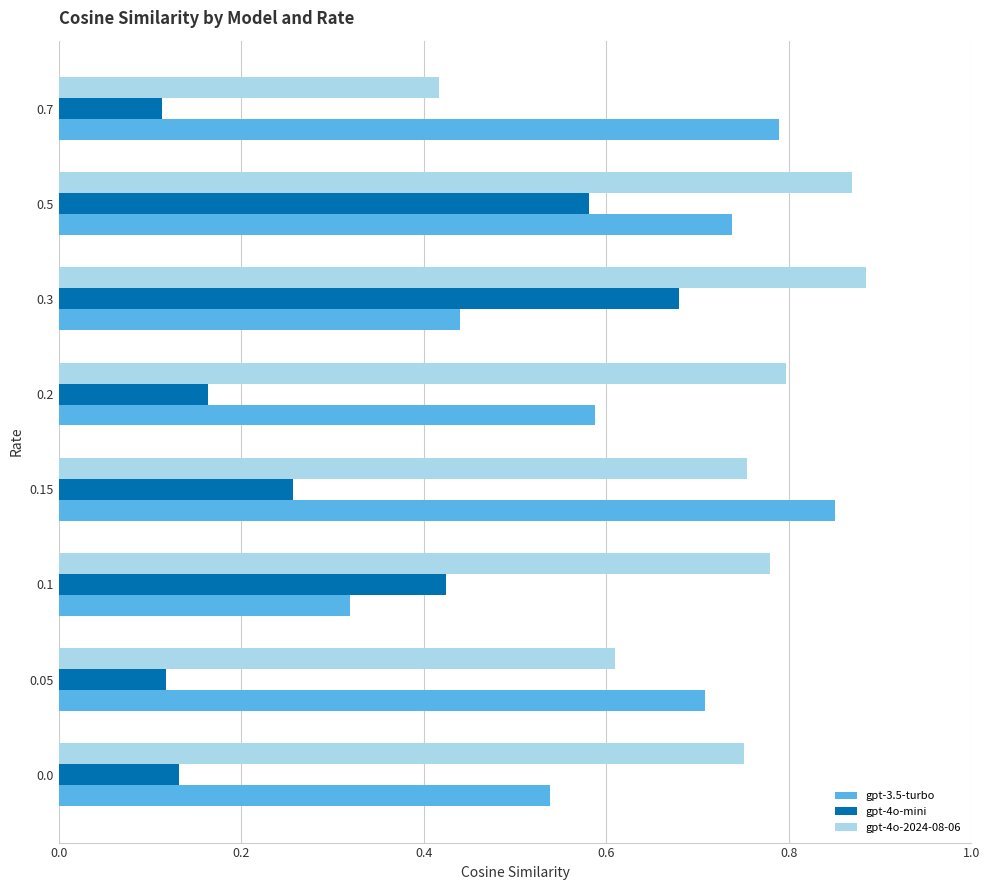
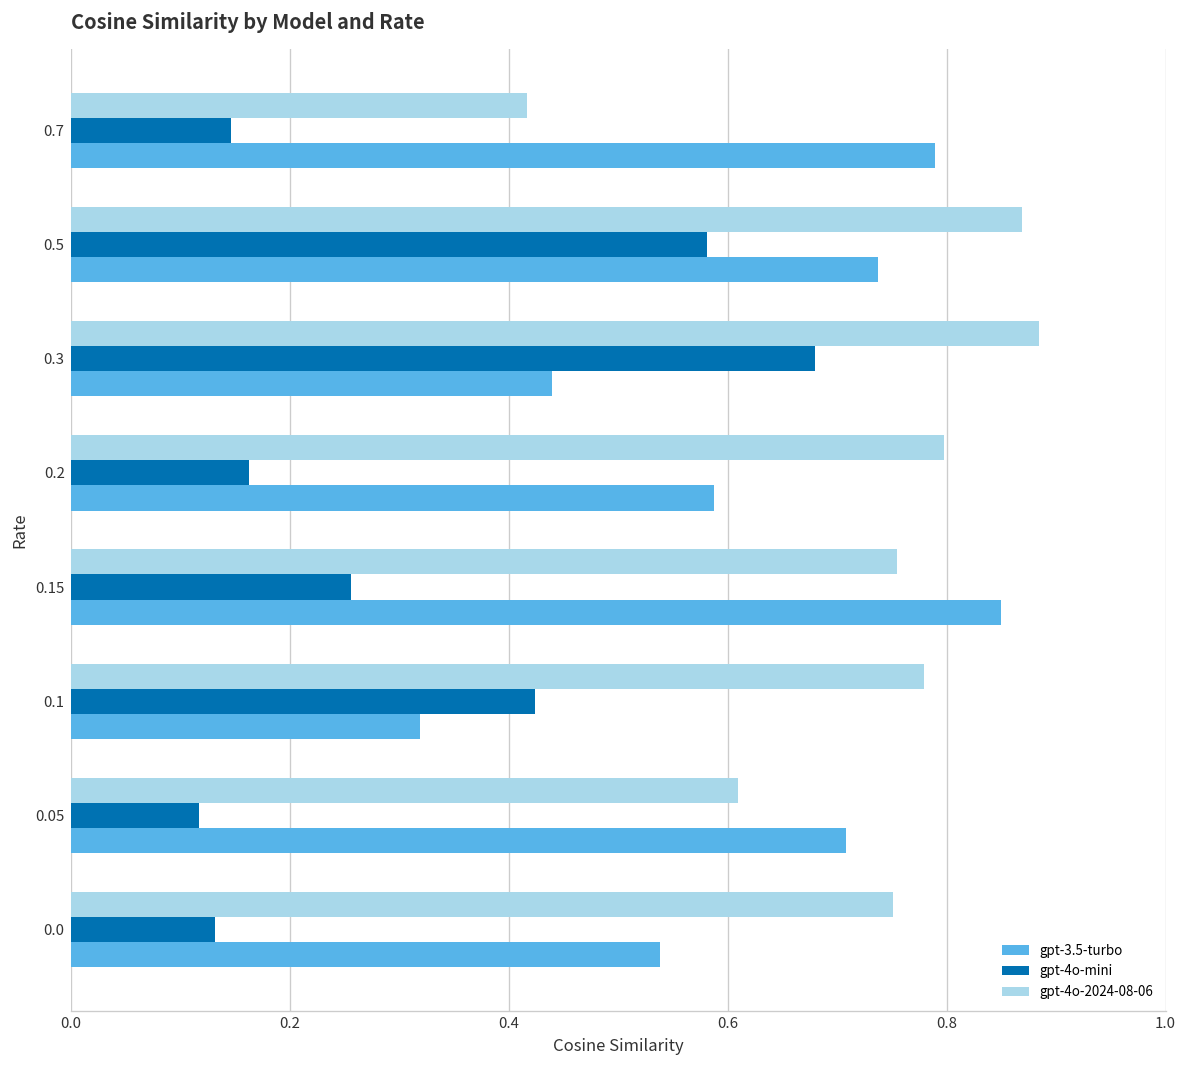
  {
    "gpt-3.5-turbo": {
      "0.7": 0.79,
      "0.5": 0.74,
      "0.3": 0.44,
      "0.2": 0.59,
      "0.15": 0.85,
      "0.1": 0.32,
      "0.05": 0.71,
      "0.0": 0.54
    },
    "gpt-4o-mini": {
-     "0.7": 0.11,
+     "0.7": 0.15,
      "0.5": 0.58,
      "0.3": 0.68,
      "0.2": 0.16,
      "0.15": 0.26,
      "0.1": 0.42,
      "0.05": 0.12,
      "0.0": 0.13
    },
    "gpt-4o-2024-08-06": {
      "0.7": 0.42,
      "0.5": 0.87,
      "0.3": 0.88,
      "0.2": 0.80,
      "0.15": 0.75,
      "0.1": 0.78,
      "0.05": 0.61,
      "0.0": 0.75
    }
  }
